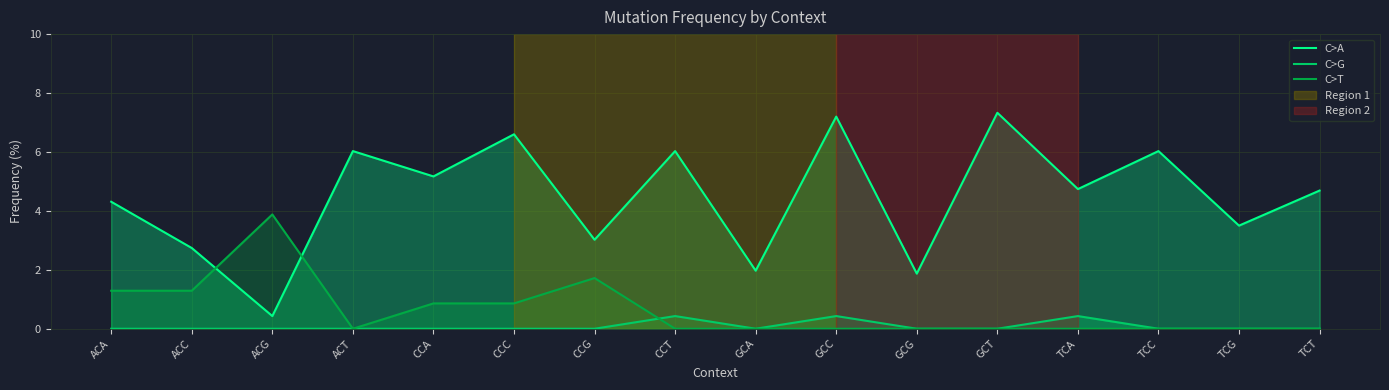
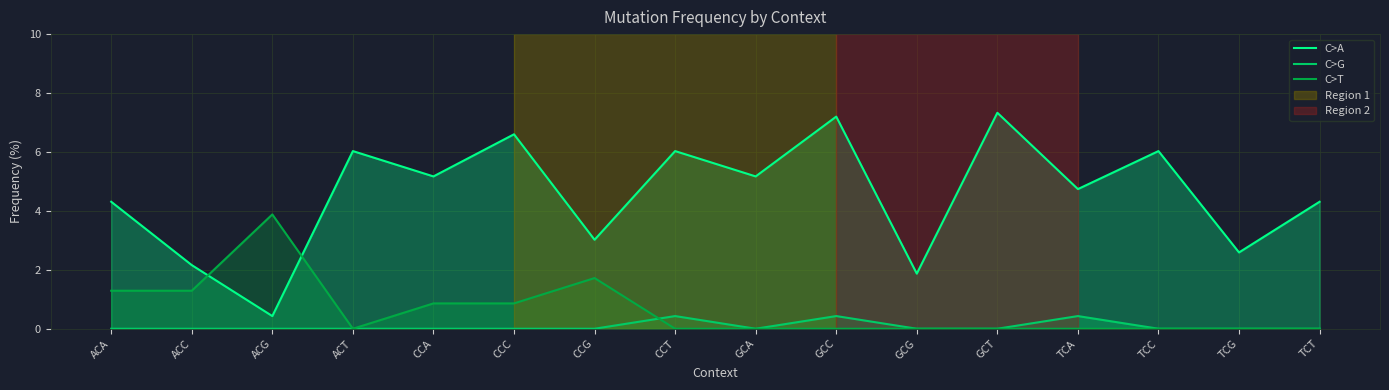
  {
    "C>A": {
      "ACA": 4.3,
-     "ACC": 2.7,
+     "ACC": 2.2,
      "ACG": 0.4,
      "ACT": 6.0,
      "CCA": 5.2,
      "CCC": 6.6,
      "CCG": 3.0,
      "CCT": 6.0,
-     "GCA": 2.0,
+     "GCA": 5.2,
      "GCC": 7.2,
      "GCG": 1.9,
      "GCT": 7.3,
      "TCA": 4.7,
      "TCC": 6.0,
-     "TCG": 3.5,
-     "TCT": 4.7
+     "TCG": 2.6,
+     "TCT": 4.3
    }
  }
